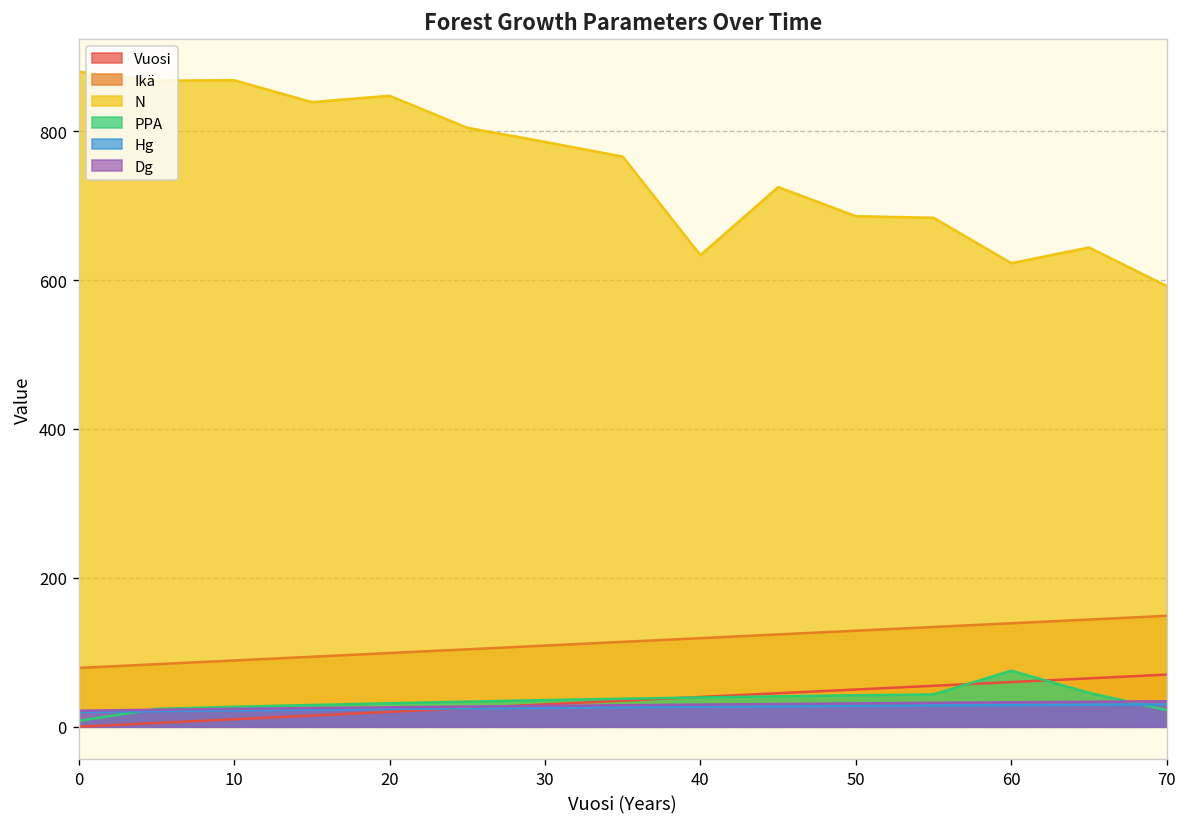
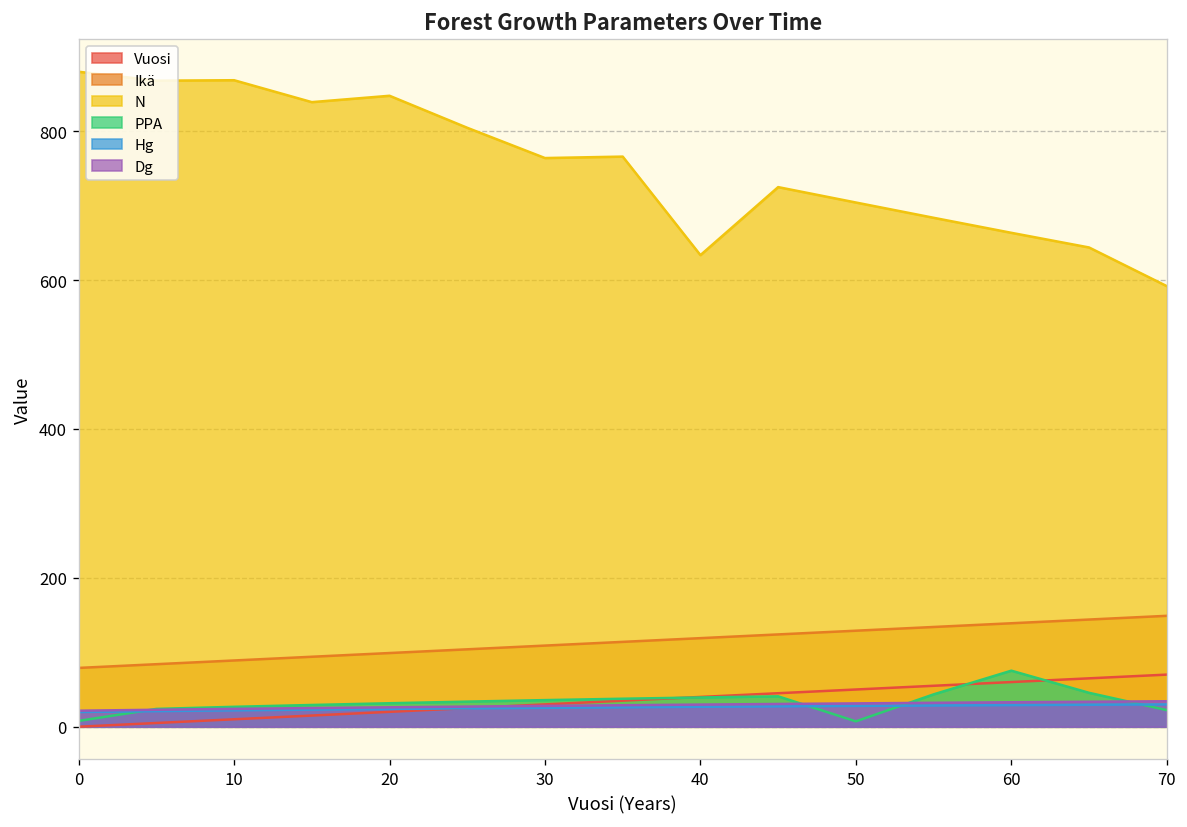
  {
    "N": {
      "0": 880,
      "10": 870,
      "20": 850,
-     "30": 790,
+     "30": 760,
      "40": 630,
-     "50": 690,
-     "60": 620,
+     "50": 700,
+     "60": 660,
      "70": 590
    },
    "PPA": {
      "0": 10,
      "20": 30,
      "30": 40,
-     "50": 40,
+     "50": 10,
      "60": 80,
      "70": 20
    },
    "Hg": {
      "70": 30
    },
    "Dg": {
      "70": 30
    }
  }
